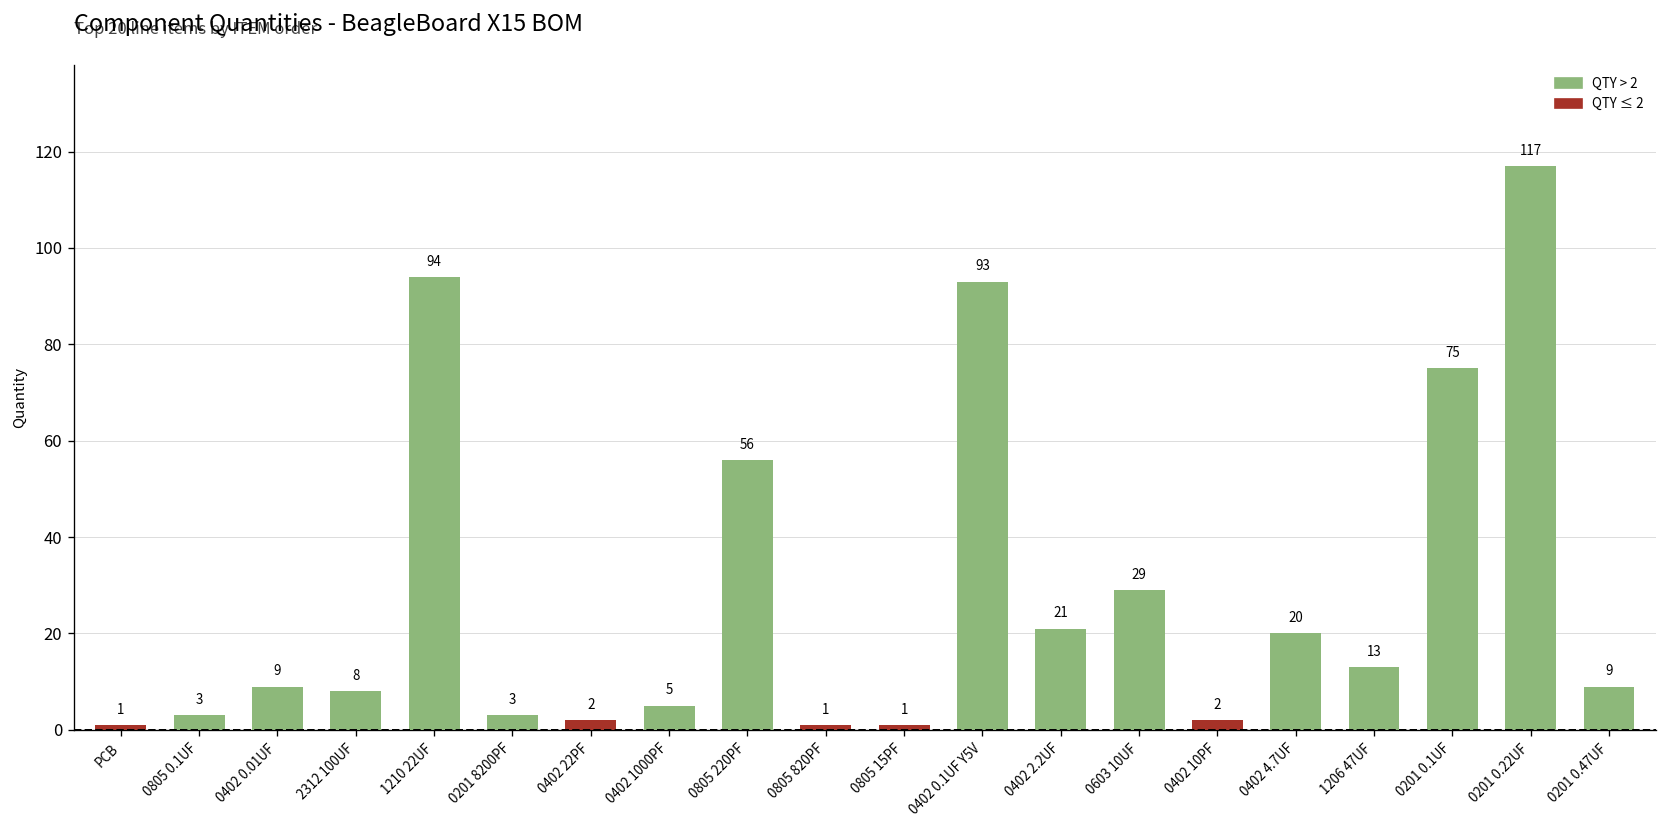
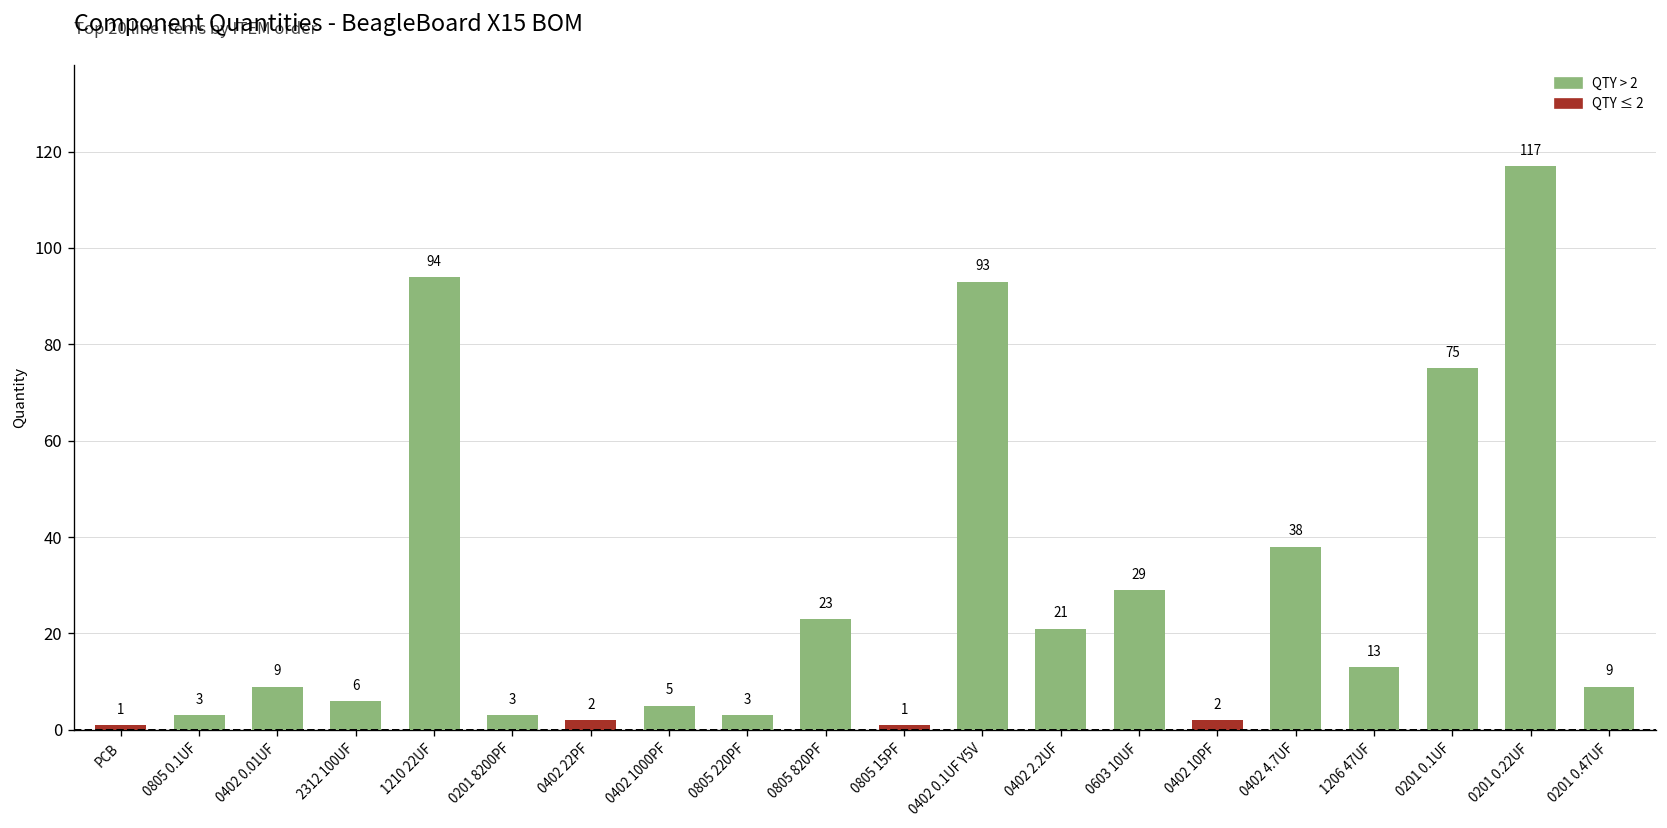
  {
    "PCB": 1,
    "0805 0.1UF": 3,
    "0402 0.01UF": 9,
-   "2312 100UF": 8,
+   "2312 100UF": 6,
    "1210 22UF": 94,
    "0201 8200PF": 3,
    "0402 22PF": 2,
    "0402 1000PF": 5,
-   "0805 220PF": 56,
-   "0805 820PF": 1,
+   "0805 220PF": 3,
+   "0805 820PF": 23,
    "0805 15PF": 1,
    "0402 0.1UF Y5V": 93,
    "0402 2.2UF": 21,
    "0603 10UF": 29,
    "0402 10PF": 2,
-   "0402 4.7UF": 20,
+   "0402 4.7UF": 38,
    "1206 47UF": 13,
    "0201 0.1UF": 75,
    "0201 0.22UF": 117,
    "0201 0.47UF": 9
  }
